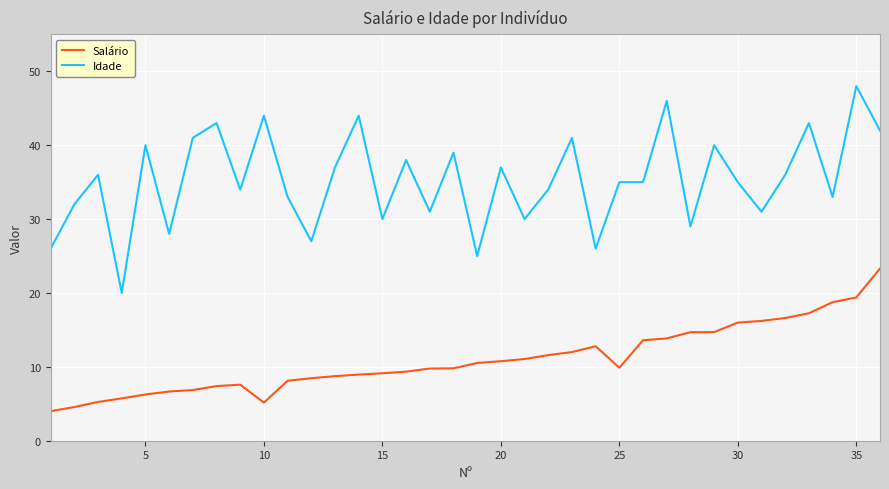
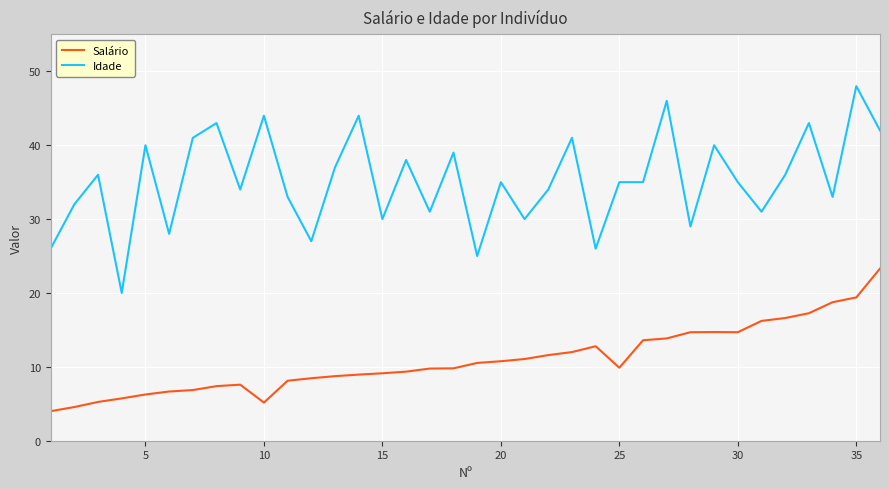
  {
    "Salário": {
      "5": 6,
      "10": 5,
      "15": 9,
      "20": 11,
      "25": 10,
-     "30": 16,
+     "30": 15,
      "35": 19
    },
    "Idade": {
      "5": 40,
      "10": 44,
      "15": 30,
-     "20": 37,
+     "20": 35,
      "25": 35,
      "30": 35,
      "35": 48
    }
  }
